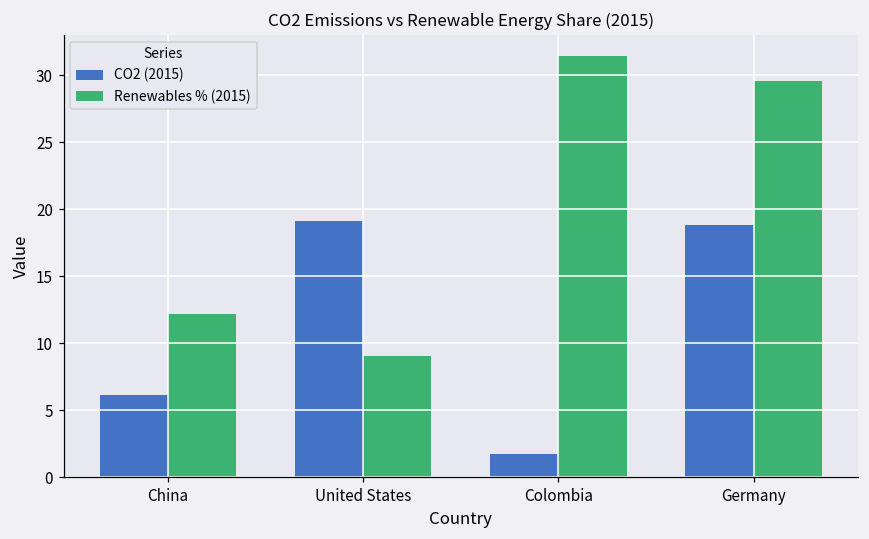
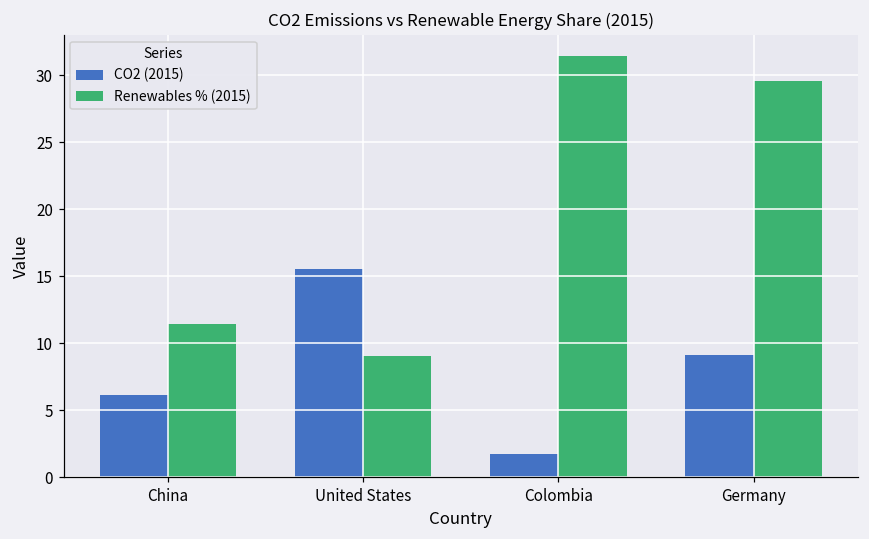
  {
    "CO2 (2015)": {
      "China": 6.1,
-     "United States": 19.1,
+     "United States": 15.6,
      "Colombia": 1.7,
-     "Germany": 18.8
+     "Germany": 9.1
    },
    "Renewables % (2015)": {
-     "China": 12.2,
+     "China": 11.4,
      "United States": 9.0,
      "Colombia": 31.5,
      "Germany": 29.6
    }
  }
